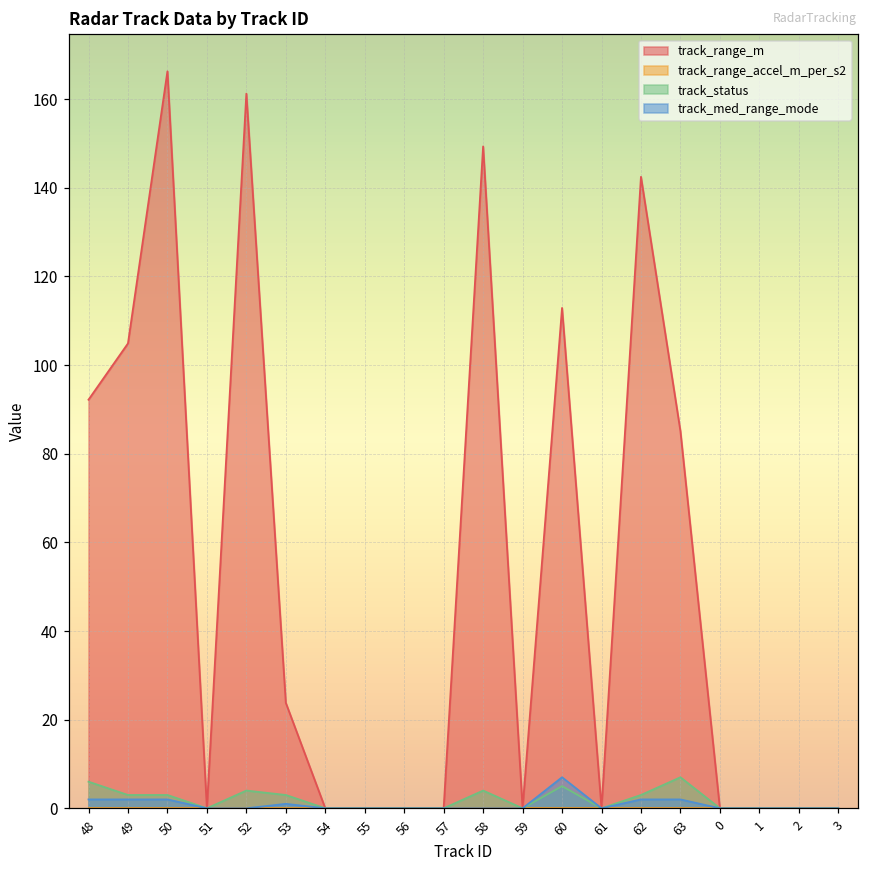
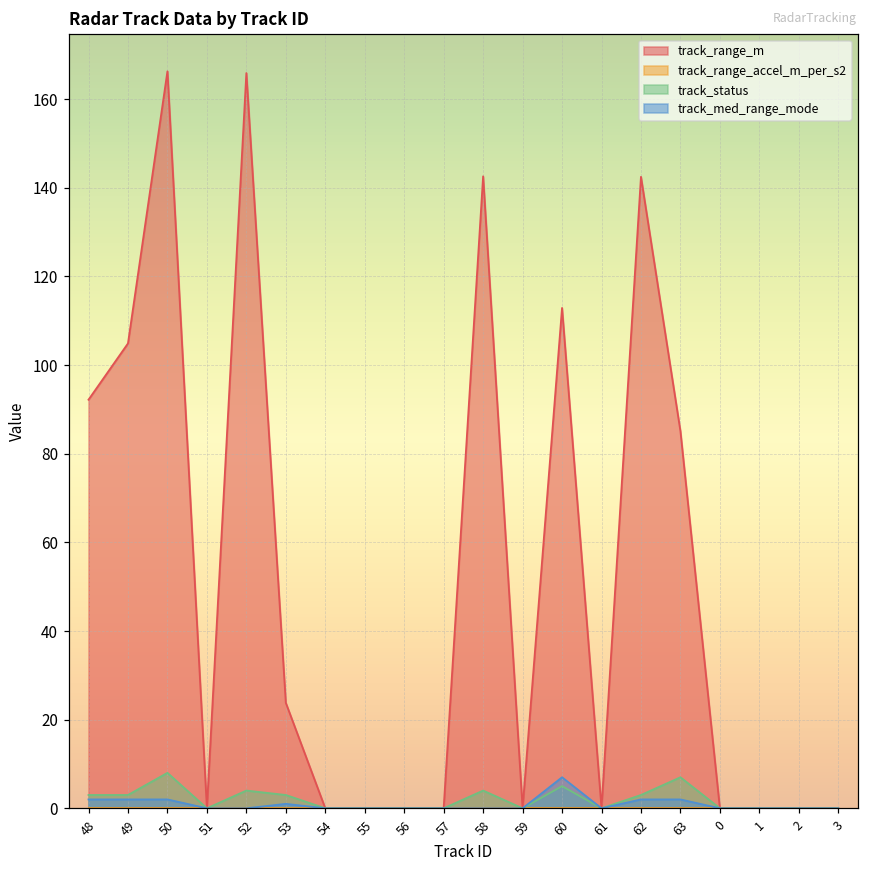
  {
    "track_range_m": {
      "48": 92,
      "49": 105,
      "50": 166,
-     "52": 161,
+     "52": 166,
      "53": 24,
-     "58": 149,
+     "58": 143,
      "60": 113,
      "62": 143,
      "63": 85
    },
    "track_range_accel_m_per_s2": {
      "48": 0,
      "49": 0,
      "50": 0,
      "53": 0,
      "60": 0,
      "62": 0,
      "63": 0
    },
    "track_status": {
-     "48": 6,
+     "48": 3,
      "49": 3,
-     "50": 3,
+     "50": 8,
      "52": 4,
      "53": 3,
      "58": 4,
      "60": 5,
      "62": 3,
      "63": 7
    },
    "track_med_range_mode": {
      "48": 2,
      "49": 2,
      "50": 2,
      "53": 1,
      "60": 7,
      "62": 2,
      "63": 2
    }
  }
